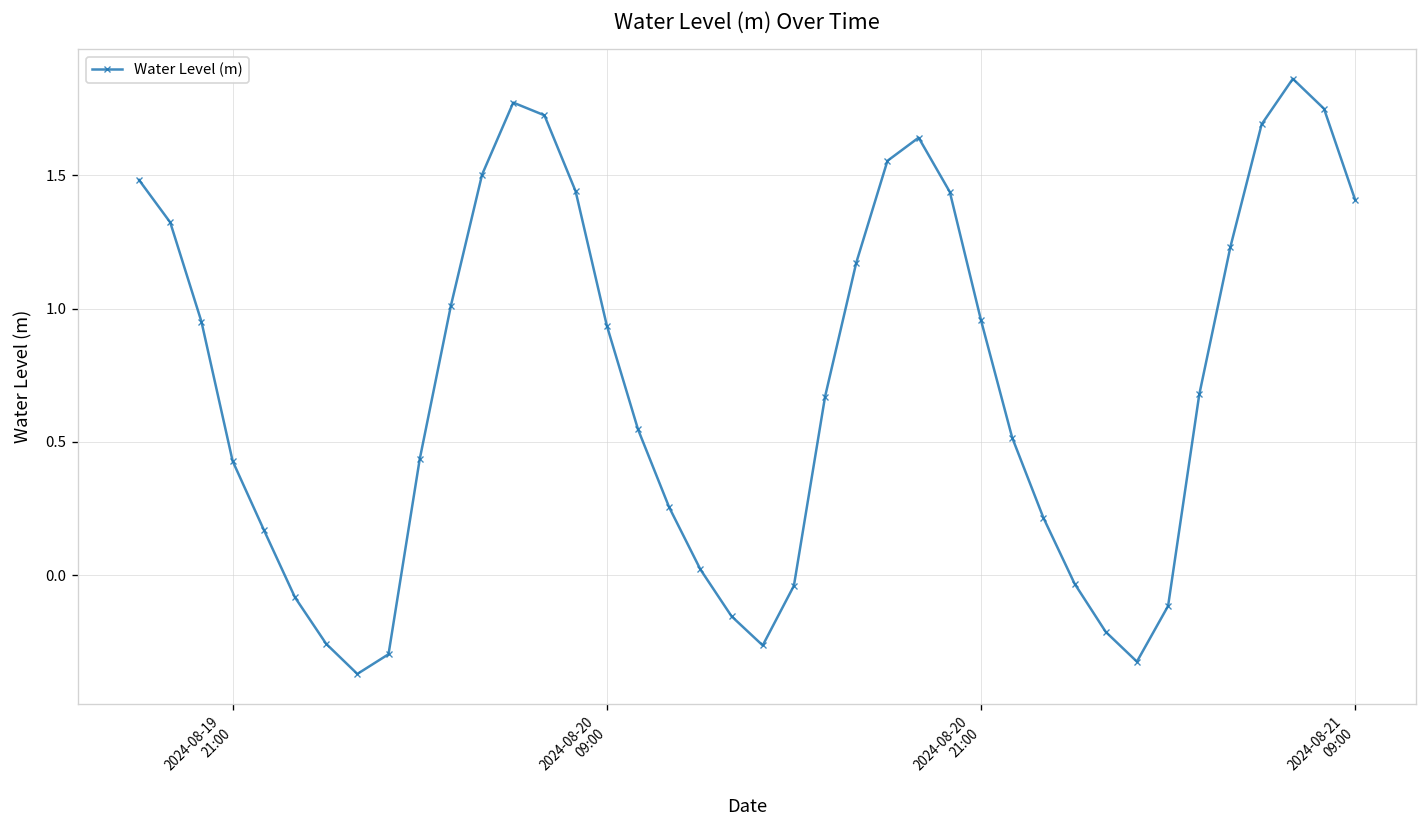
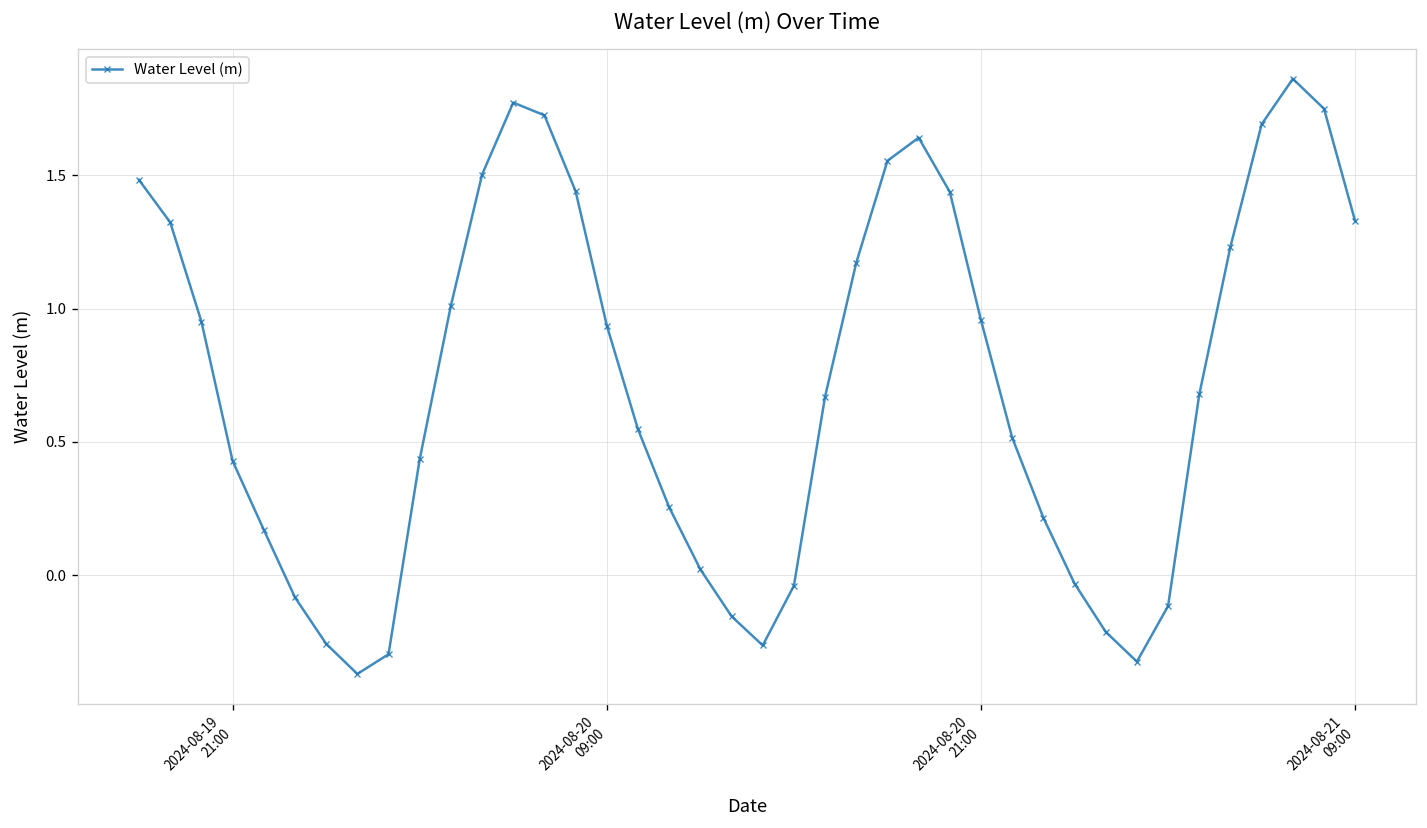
  {
    "2024-08-19 21:00": 0.43,
    "2024-08-20 09:00": 0.94,
    "2024-08-20 21:00": 0.96,
-   "2024-08-21 09:00": 1.41
+   "2024-08-21 09:00": 1.33
  }
